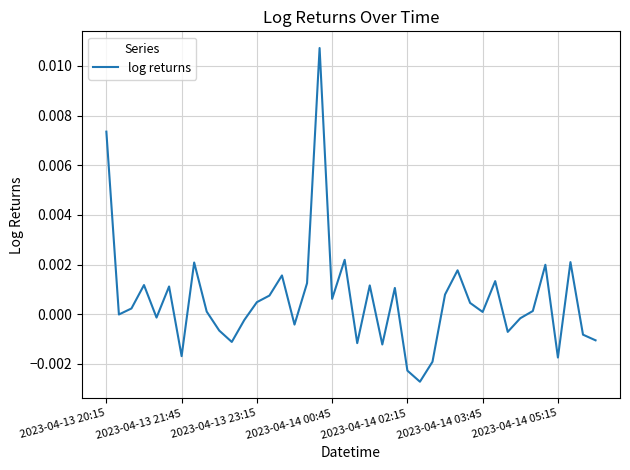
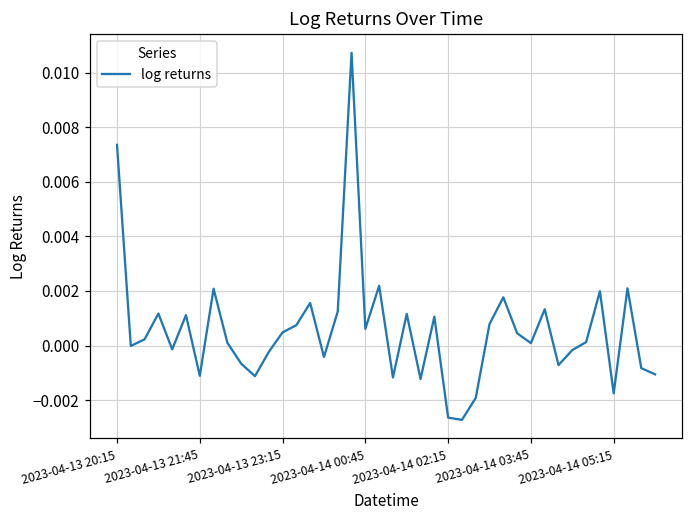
  {
    "2023-04-13 20:15": 0.0074,
-   "2023-04-13 21:45": -0.0017,
+   "2023-04-13 21:45": -0.0011,
    "2023-04-13 23:15": 0.0005,
    "2023-04-14 00:45": 0.0006,
-   "2023-04-14 02:15": -0.0023,
+   "2023-04-14 02:15": -0.0026,
    "2023-04-14 03:45": 0.0001,
    "2023-04-14 05:15": -0.0017
  }
